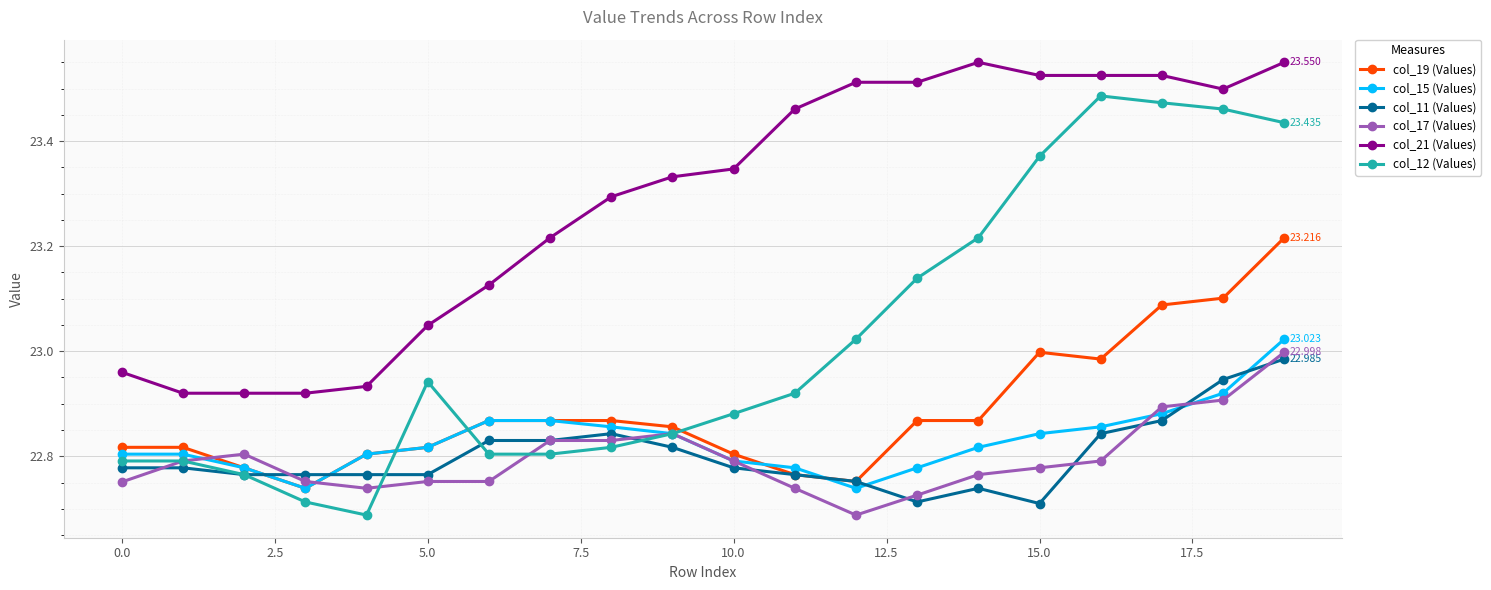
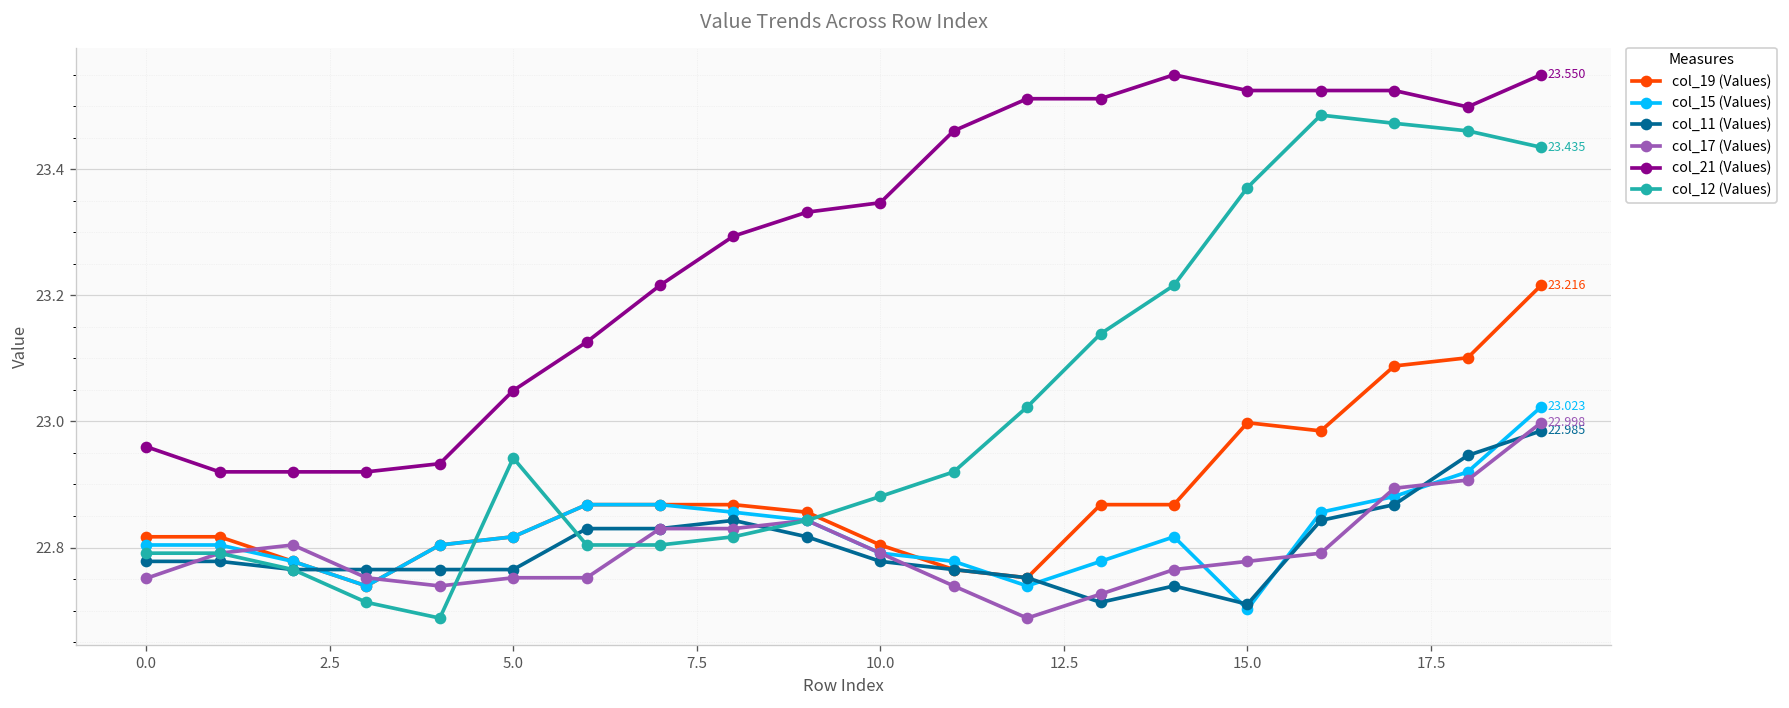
  {
    "col_19 (Values)": {
      "0.0": 22.82,
      "10.0": 22.80,
      "15.0": 23.00
    },
    "col_15 (Values)": {
      "0.0": 22.80,
-     "15.0": 22.84
+     "15.0": 22.70
    },
    "col_11 (Values)": {
      "0.0": 22.78,
      "5.0": 22.77,
      "10.0": 22.78,
      "15.0": 22.71
    },
    "col_17 (Values)": {
      "0.0": 22.75,
      "5.0": 22.75,
      "15.0": 22.78
    },
    "col_21 (Values)": {
      "0.0": 22.96,
      "5.0": 23.05,
      "10.0": 23.35,
      "15.0": 23.53
    },
    "col_12 (Values)": {
      "0.0": 22.79,
      "5.0": 22.94,
      "10.0": 22.88,
      "15.0": 23.37
    }
  }
